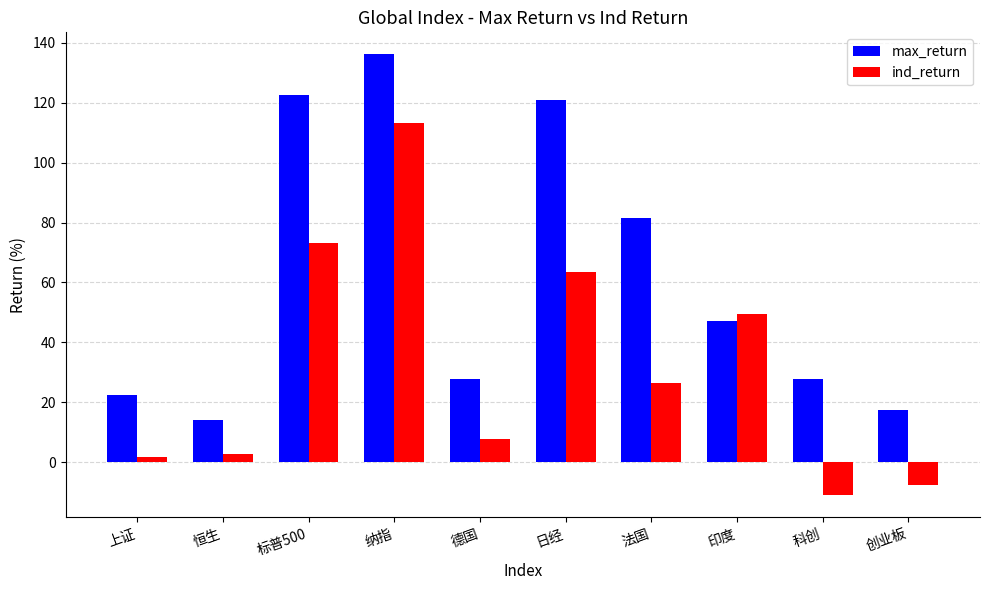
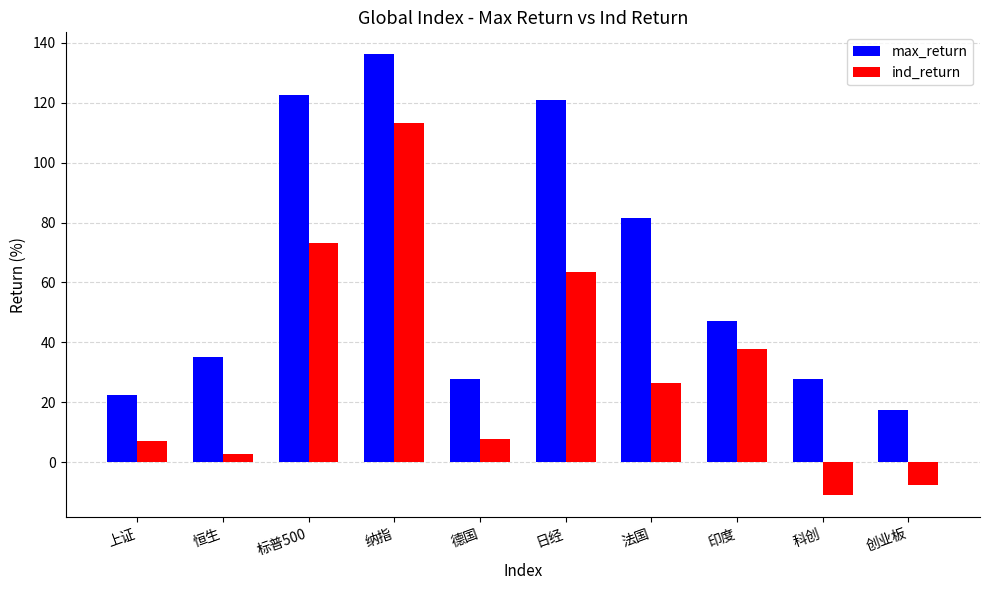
  {
    "max_return": {
      "上证": 22,
-     "恒生": 14,
+     "恒生": 35,
      "标普500": 122,
      "纳指": 136,
      "德国": 28,
      "日经": 121,
      "法国": 81,
      "印度": 47,
      "科创": 28,
      "创业板": 17
    },
    "ind_return": {
-     "上证": 2,
+     "上证": 7,
      "恒生": 3,
      "标普500": 73,
      "纳指": 113,
      "德国": 8,
      "日经": 63,
      "法国": 26,
-     "印度": 49,
+     "印度": 38,
      "科创": -11,
      "创业板": -8
    }
  }
